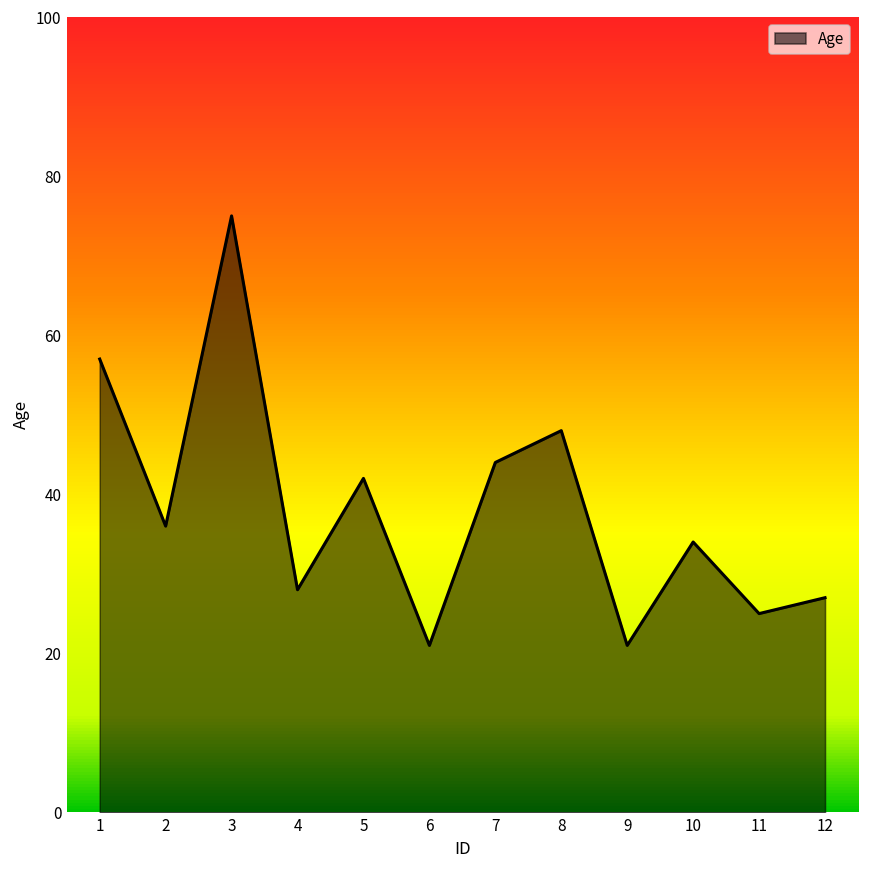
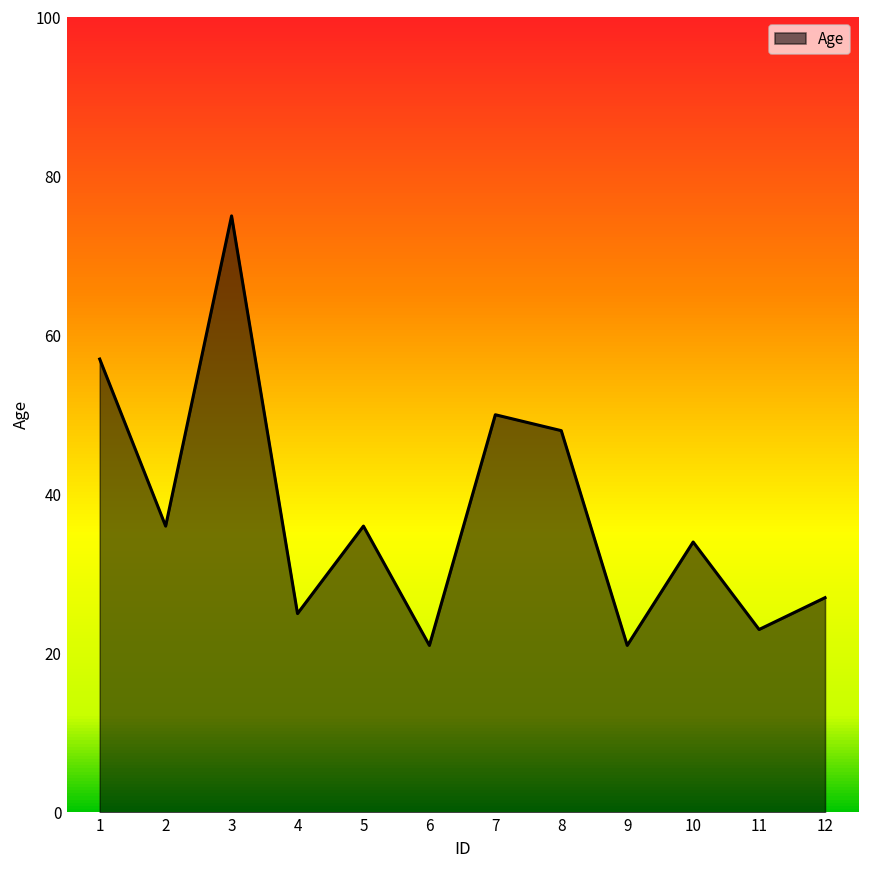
  {
    "1": 57,
    "2": 36,
    "3": 75,
-   "4": 28,
-   "5": 42,
+   "4": 25,
+   "5": 36,
    "6": 21,
-   "7": 44,
+   "7": 50,
    "8": 48,
    "9": 21,
    "10": 34,
-   "11": 25,
+   "11": 23,
    "12": 27
  }
